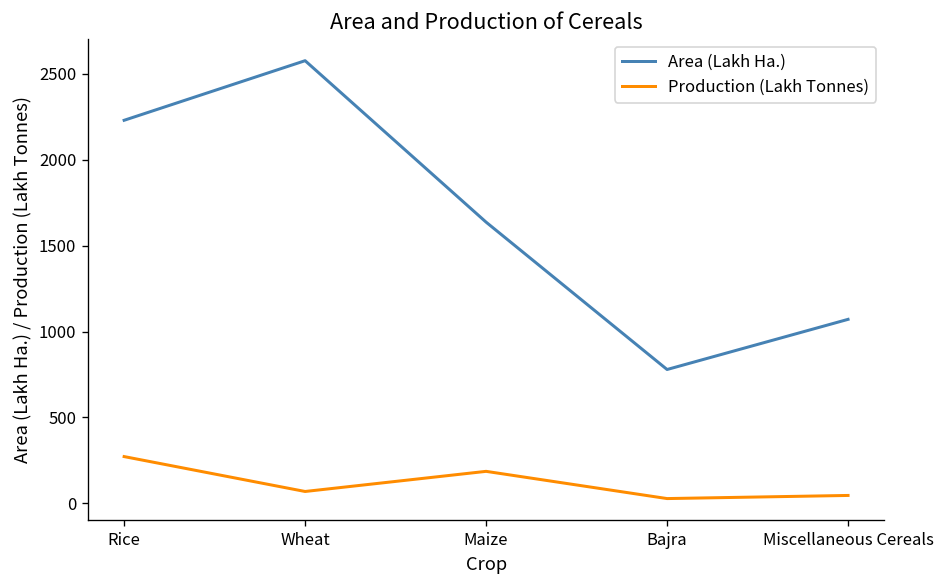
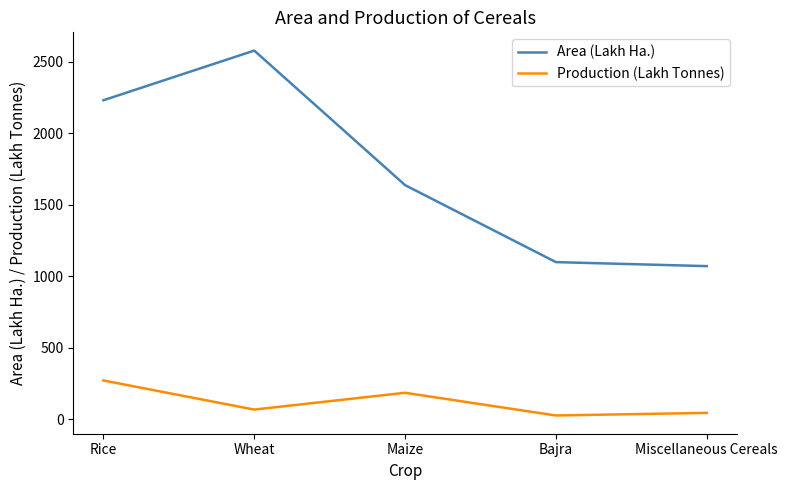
  {
    "Area (Lakh Ha.)": {
      "Rice": 2230,
      "Wheat": 2580,
      "Maize": 1640,
-     "Bajra": 780,
+     "Bajra": 1100,
      "Miscellaneous Cereals": 1070
    },
    "Production (Lakh Tonnes)": {
      "Rice": 270,
      "Wheat": 70,
      "Maize": 190,
      "Bajra": 30,
      "Miscellaneous Cereals": 50
    }
  }
